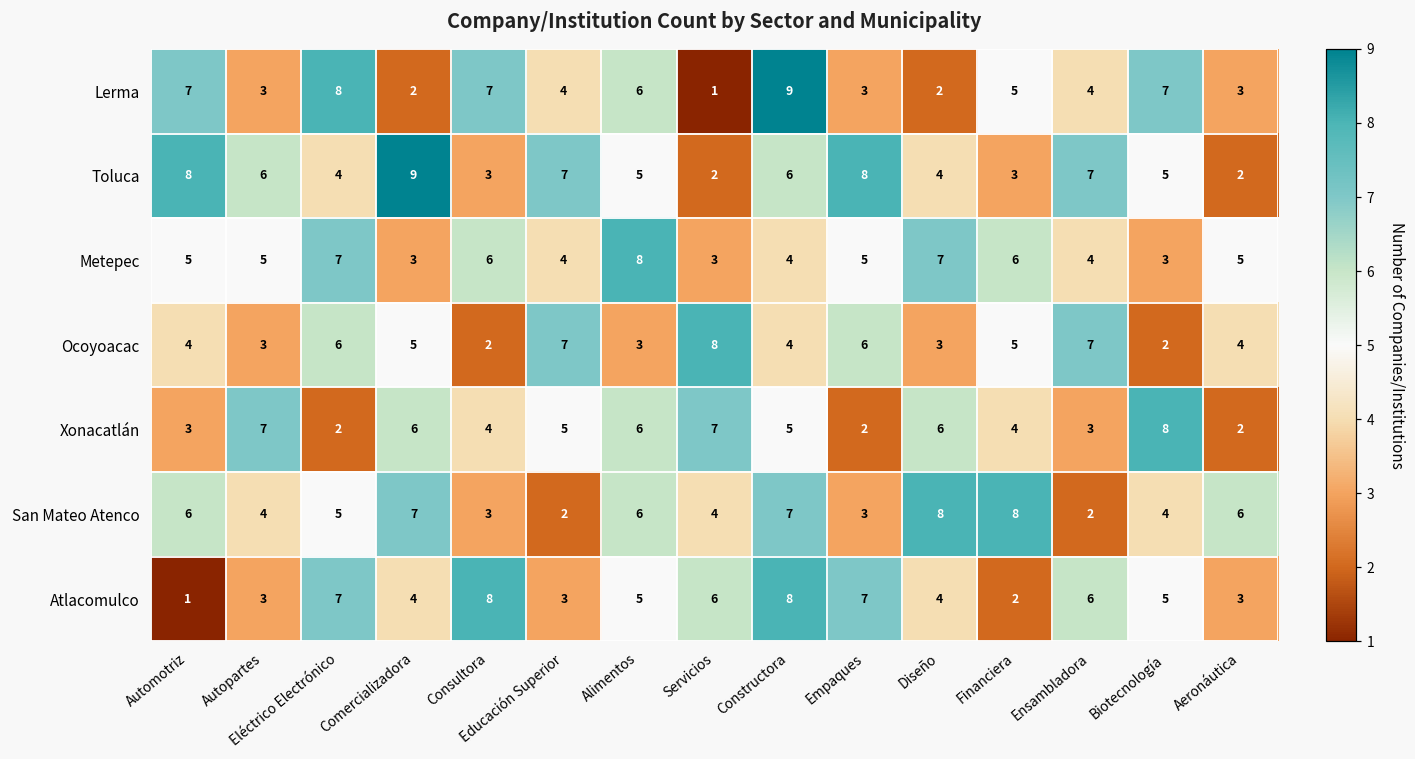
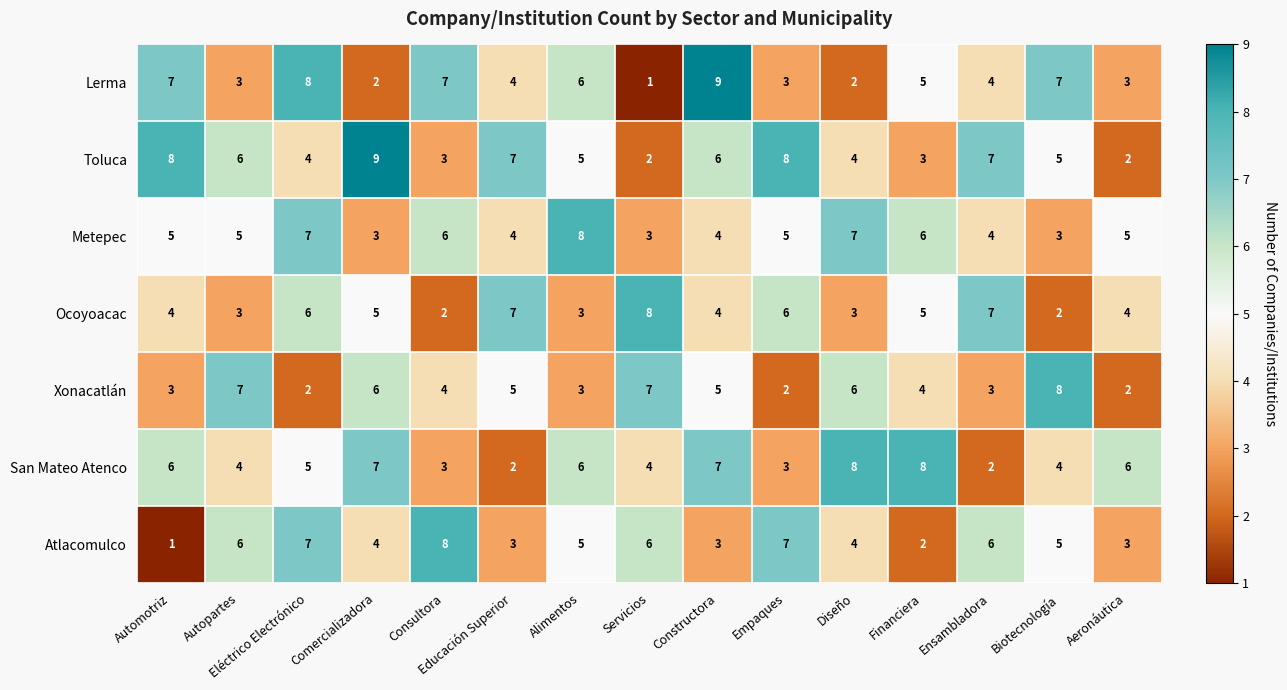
  {
    "Lerma": {
      "Automotriz": 7,
      "Autopartes": 3,
      "Eléctrico Electrónico": 8,
      "Comercializadora": 2,
      "Consultora": 7,
      "Educación Superior": 4,
      "Alimentos": 6,
      "Servicios": 1,
      "Constructora": 9,
      "Empaques": 3,
      "Diseño": 2,
      "Financiera": 5,
      "Ensambladora": 4,
      "Biotecnología": 7,
      "Aeronáutica": 3
    },
    "Toluca": {
      "Automotriz": 8,
      "Autopartes": 6,
      "Eléctrico Electrónico": 4,
      "Comercializadora": 9,
      "Consultora": 3,
      "Educación Superior": 7,
      "Alimentos": 5,
      "Servicios": 2,
      "Constructora": 6,
      "Empaques": 8,
      "Diseño": 4,
      "Financiera": 3,
      "Ensambladora": 7,
      "Biotecnología": 5,
      "Aeronáutica": 2
    },
    "Metepec": {
      "Automotriz": 5,
      "Autopartes": 5,
      "Eléctrico Electrónico": 7,
      "Comercializadora": 3,
      "Consultora": 6,
      "Educación Superior": 4,
      "Alimentos": 8,
      "Servicios": 3,
      "Constructora": 4,
      "Empaques": 5,
      "Diseño": 7,
      "Financiera": 6,
      "Ensambladora": 4,
      "Biotecnología": 3,
      "Aeronáutica": 5
    },
    "Ocoyoacac": {
      "Automotriz": 4,
      "Autopartes": 3,
      "Eléctrico Electrónico": 6,
      "Comercializadora": 5,
      "Consultora": 2,
      "Educación Superior": 7,
      "Alimentos": 3,
      "Servicios": 8,
      "Constructora": 4,
      "Empaques": 6,
      "Diseño": 3,
      "Financiera": 5,
      "Ensambladora": 7,
      "Biotecnología": 2,
      "Aeronáutica": 4
    },
    "Xonacatlán": {
      "Automotriz": 3,
      "Autopartes": 7,
      "Eléctrico Electrónico": 2,
      "Comercializadora": 6,
      "Consultora": 4,
      "Educación Superior": 5,
-     "Alimentos": 6,
+     "Alimentos": 3,
      "Servicios": 7,
      "Constructora": 5,
      "Empaques": 2,
      "Diseño": 6,
      "Financiera": 4,
      "Ensambladora": 3,
      "Biotecnología": 8,
      "Aeronáutica": 2
    },
    "San Mateo Atenco": {
      "Automotriz": 6,
      "Autopartes": 4,
      "Eléctrico Electrónico": 5,
      "Comercializadora": 7,
      "Consultora": 3,
      "Educación Superior": 2,
      "Alimentos": 6,
      "Servicios": 4,
      "Constructora": 7,
      "Empaques": 3,
      "Diseño": 8,
      "Financiera": 8,
      "Ensambladora": 2,
      "Biotecnología": 4,
      "Aeronáutica": 6
    },
    "Atlacomulco": {
      "Automotriz": 1,
-     "Autopartes": 3,
+     "Autopartes": 6,
      "Eléctrico Electrónico": 7,
      "Comercializadora": 4,
      "Consultora": 8,
      "Educación Superior": 3,
      "Alimentos": 5,
      "Servicios": 6,
-     "Constructora": 8,
+     "Constructora": 3,
      "Empaques": 7,
      "Diseño": 4,
      "Financiera": 2,
      "Ensambladora": 6,
      "Biotecnología": 5,
      "Aeronáutica": 3
    }
  }
